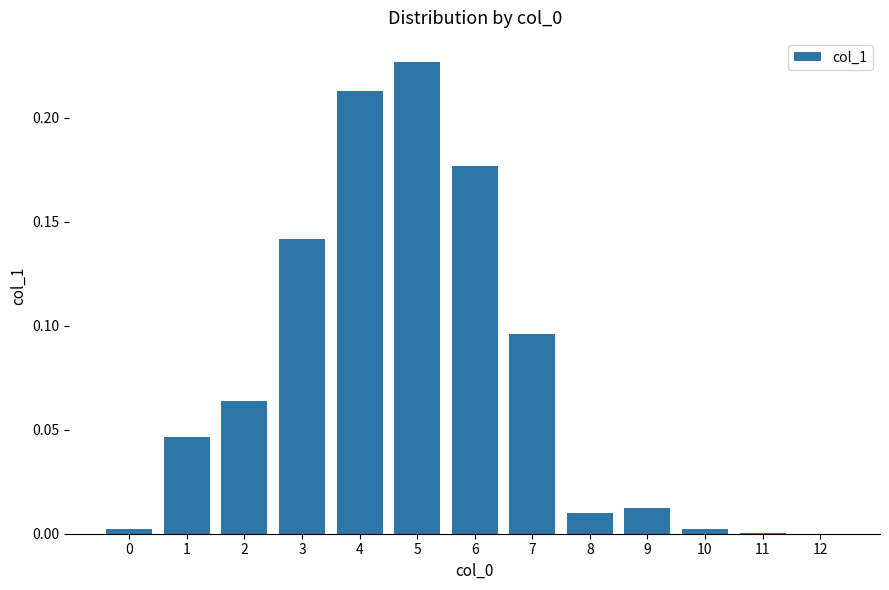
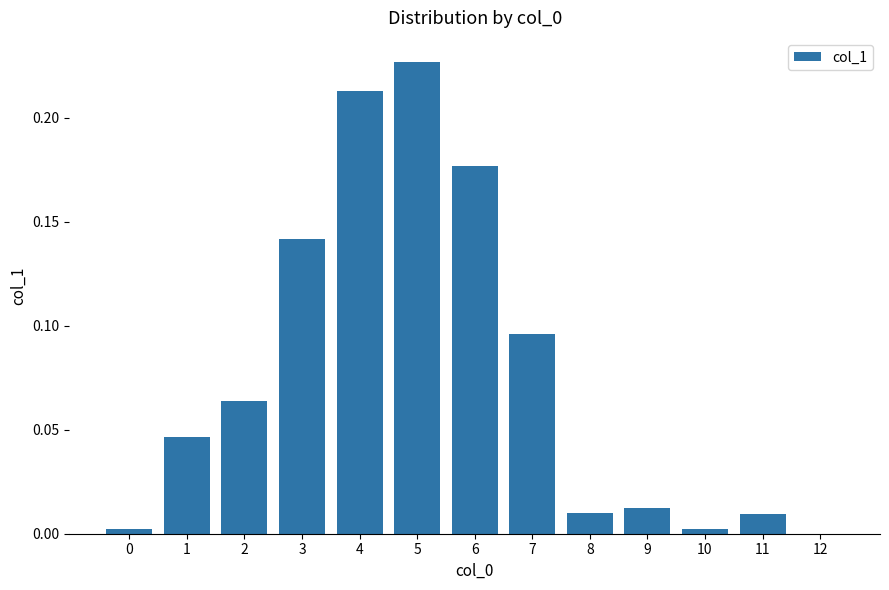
  {
    "0": 0.002,
    "1": 0.046,
    "2": 0.064,
    "3": 0.142,
    "4": 0.213,
    "5": 0.227,
    "6": 0.177,
    "7": 0.096,
    "8": 0.010,
    "9": 0.012,
    "10": 0.002,
-   "11": 0.000
+   "11": 0.010
  }
